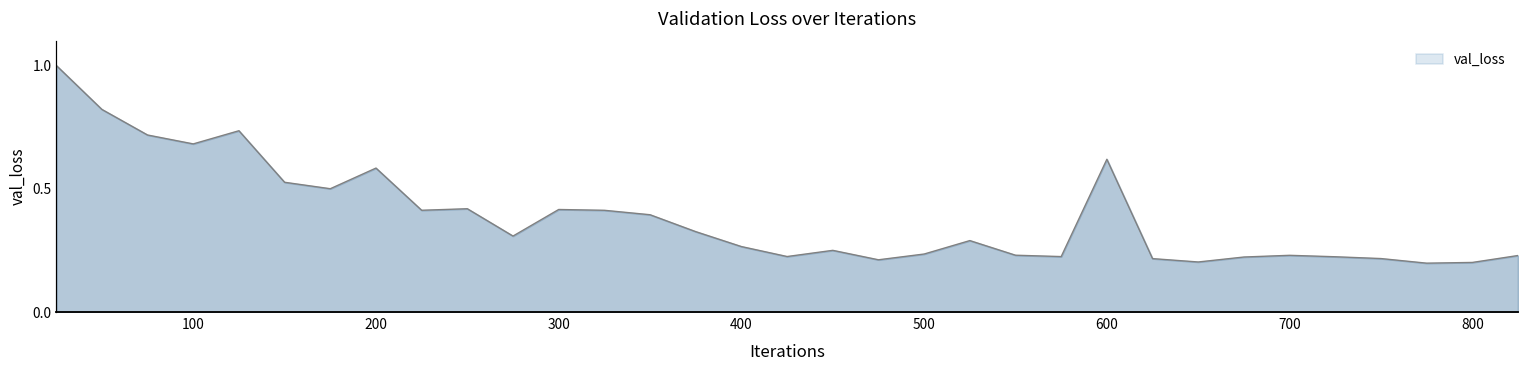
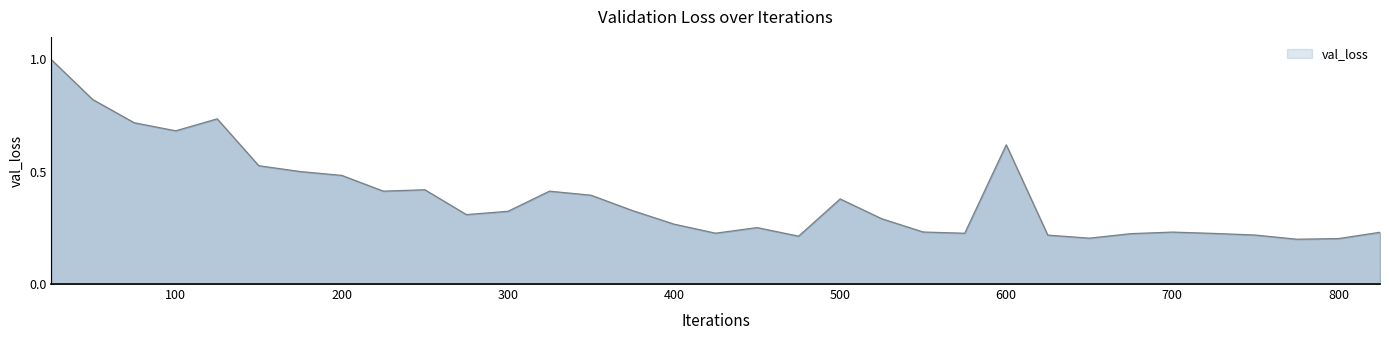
  {
    "100": 0.68,
-   "200": 0.58,
-   "300": 0.42,
+   "200": 0.48,
+   "300": 0.32,
    "400": 0.27,
-   "500": 0.24,
+   "500": 0.38,
    "600": 0.62,
    "700": 0.23,
    "800": 0.20
  }
